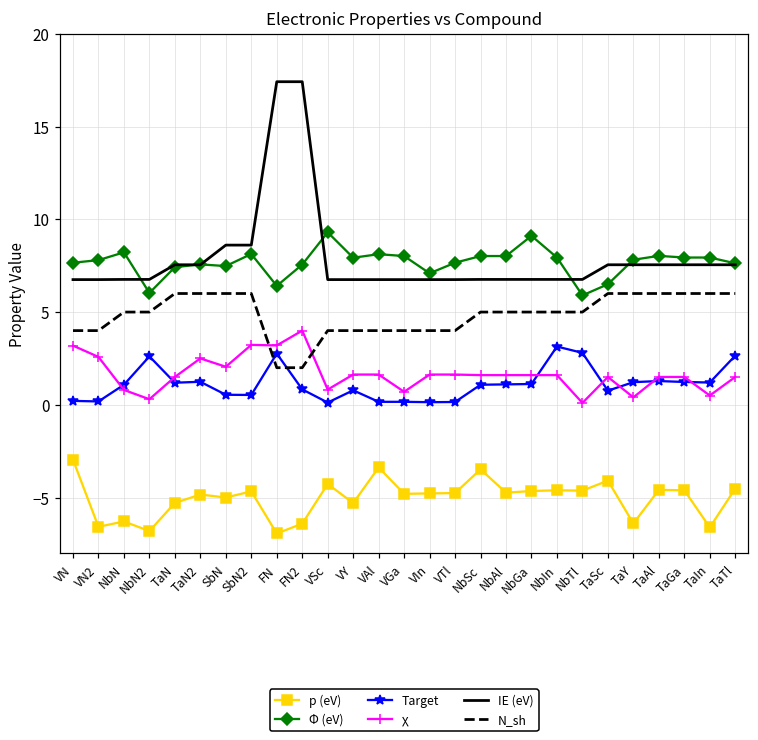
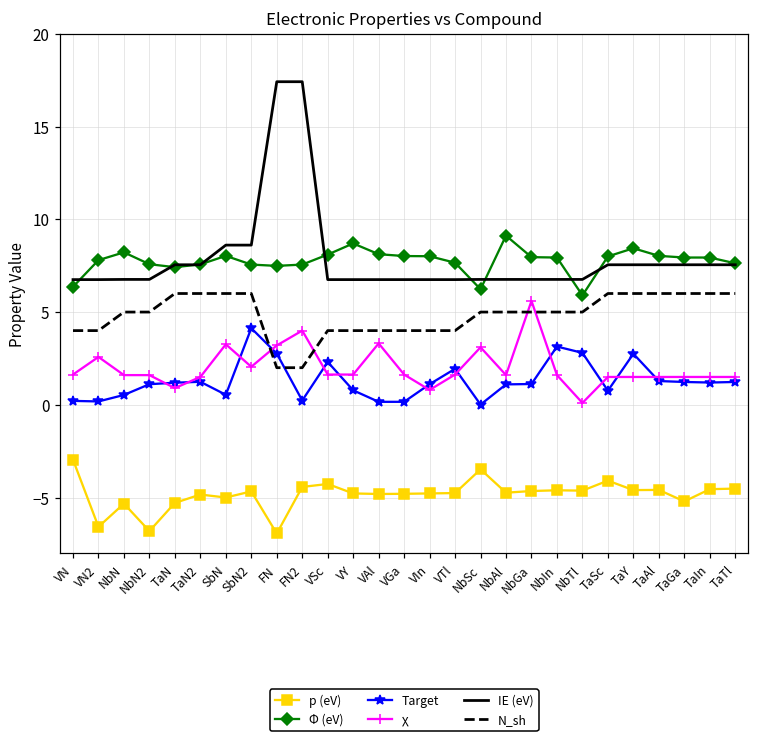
  {
    "p (eV)": {
      "VN": -3.0,
      "VN2": -6.6,
-     "NbN": -6.3,
+     "NbN": -5.3,
      "NbN2": -6.8,
      "TaN": -5.3,
      "TaN2": -4.8,
      "SbN": -5.0,
      "SbN2": -4.7,
      "FN": -6.9,
-     "FN2": -6.4,
+     "FN2": -4.4,
      "VSc": -4.3,
-     "VY": -5.3,
-     "VAl": -3.4,
+     "VY": -4.8,
+     "VAl": -4.8,
      "VGa": -4.8,
      "VIn": -4.8,
      "VTl": -4.8,
      "NbSc": -3.5,
      "NbAl": -4.7,
      "NbGa": -4.7,
      "NbIn": -4.6,
      "NbTl": -4.6,
      "TaSc": -4.1,
-     "TaY": -6.4,
+     "TaY": -4.6,
      "TaAl": -4.6,
-     "TaGa": -4.6,
-     "TaIn": -6.6,
+     "TaGa": -5.2,
+     "TaIn": -4.6,
      "TaTl": -4.5
    },
    "Φ (eV)": {
-     "VN": 7.7,
+     "VN": 6.4,
      "VN2": 7.8,
      "NbN": 8.2,
-     "NbN2": 6.0,
-     "SbN": 7.5,
-     "SbN2": 8.1,
-     "FN": 6.4,
+     "NbN2": 7.6,
+     "SbN": 8.0,
+     "SbN2": 7.6,
+     "FN": 7.5,
      "FN2": 7.6,
-     "VSc": 9.3,
-     "VY": 7.9,
+     "VSc": 8.1,
+     "VY": 8.7,
      "VAl": 8.1,
      "VGa": 8.0,
-     "VIn": 7.1,
+     "VIn": 8.0,
      "VTl": 7.7,
-     "NbSc": 8.0,
-     "NbAl": 8.0,
-     "NbGa": 9.1,
+     "NbSc": 6.2,
+     "NbAl": 9.1,
+     "NbGa": 8.0,
      "NbIn": 7.9,
      "NbTl": 5.9,
-     "TaSc": 6.5,
-     "TaY": 7.8,
+     "TaSc": 8.0,
+     "TaY": 8.4,
      "TaAl": 8.0,
      "TaGa": 7.9,
      "TaIn": 7.9
    },
    "Target": {
      "VN": 0.2,
      "VN2": 0.2,
-     "NbN": 1.1,
-     "NbN2": 2.6,
+     "NbN": 0.5,
+     "NbN2": 1.1,
      "TaN": 1.2,
      "TaN2": 1.2,
      "SbN": 0.5,
-     "SbN2": 0.5,
+     "SbN2": 4.1,
      "FN": 2.8,
-     "FN2": 0.8,
-     "VSc": 0.1,
+     "FN2": 0.2,
+     "VSc": 2.3,
      "VY": 0.8,
      "VAl": 0.2,
      "VGa": 0.2,
-     "VIn": 0.1,
-     "VTl": 0.2,
-     "NbSc": 1.1,
+     "VIn": 1.1,
+     "VTl": 1.9,
+     "NbSc": 0.0,
      "NbAl": 1.1,
      "NbGa": 1.1,
      "NbIn": 3.1,
      "NbTl": 2.8,
      "TaSc": 0.8,
-     "TaY": 1.2,
+     "TaY": 2.8,
      "TaAl": 1.3,
      "TaGa": 1.2,
      "TaIn": 1.2,
-     "TaTl": 2.7
+     "TaTl": 1.2
    },
    "χ": {
-     "VN": 3.2,
+     "VN": 1.6,
      "VN2": 2.6,
-     "NbN": 0.8,
-     "NbN2": 0.3,
-     "TaN": 1.5,
-     "TaN2": 2.5,
-     "SbN": 2.1,
-     "SbN2": 3.2,
+     "NbN": 1.6,
+     "NbN2": 1.6,
+     "TaN": 0.9,
+     "TaN2": 1.5,
+     "SbN": 3.3,
+     "SbN2": 2.1,
      "FN": 3.2,
      "FN2": 4.0,
-     "VSc": 0.8,
+     "VSc": 1.6,
      "VY": 1.6,
-     "VAl": 1.6,
-     "VGa": 0.7,
-     "VIn": 1.6,
+     "VAl": 3.3,
+     "VGa": 1.6,
+     "VIn": 0.8,
      "VTl": 1.6,
-     "NbSc": 1.6,
+     "NbSc": 3.1,
      "NbAl": 1.6,
-     "NbGa": 1.6,
+     "NbGa": 5.6,
      "NbIn": 1.6,
      "NbTl": 0.1,
      "TaSc": 1.5,
-     "TaY": 0.4,
+     "TaY": 1.5,
      "TaAl": 1.5,
      "TaGa": 1.5,
-     "TaIn": 0.5,
+     "TaIn": 1.5,
      "TaTl": 1.5
    }
  }
